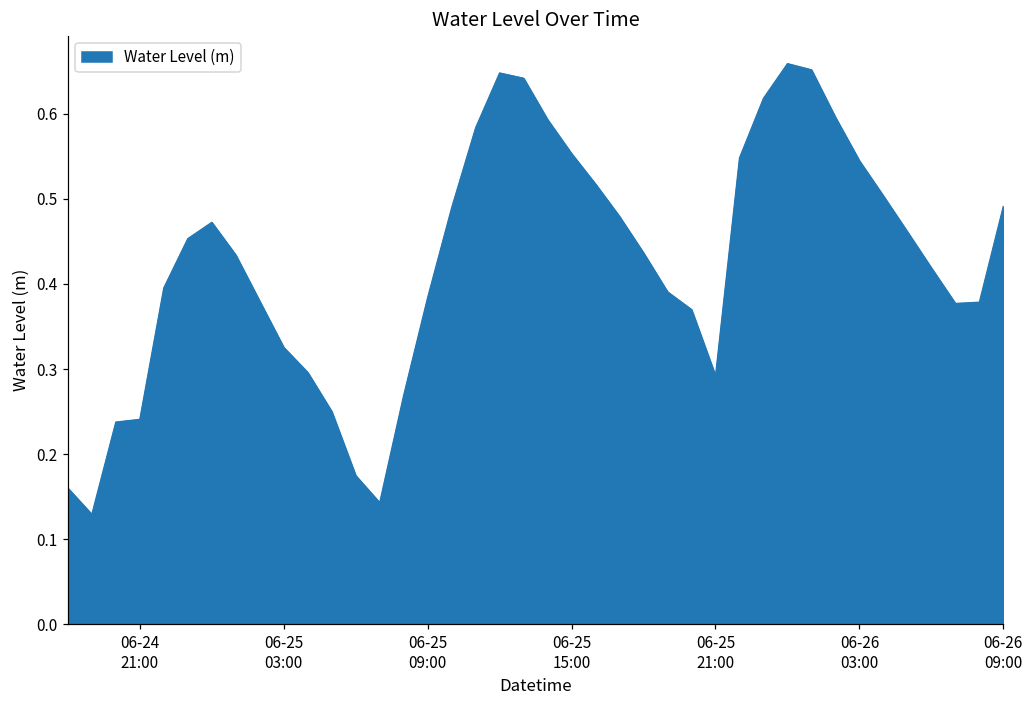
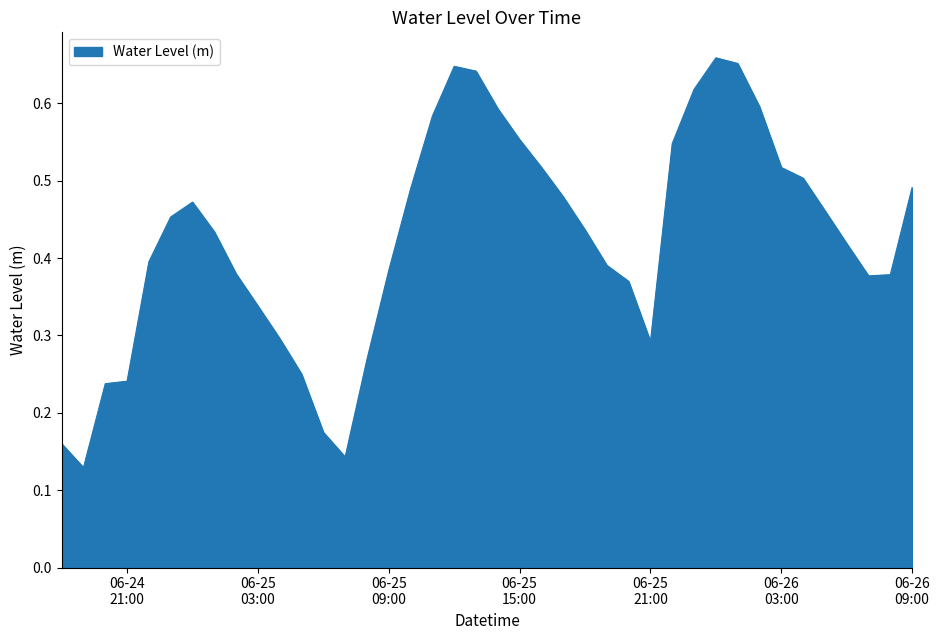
  {
    "06-24 21:00": 0.24,
-   "06-25 03:00": 0.33,
+   "06-25 03:00": 0.34,
    "06-25 09:00": 0.38,
    "06-25 15:00": 0.55,
    "06-25 21:00": 0.29,
-   "06-26 03:00": 0.54,
+   "06-26 03:00": 0.52,
    "06-26 09:00": 0.49
  }
